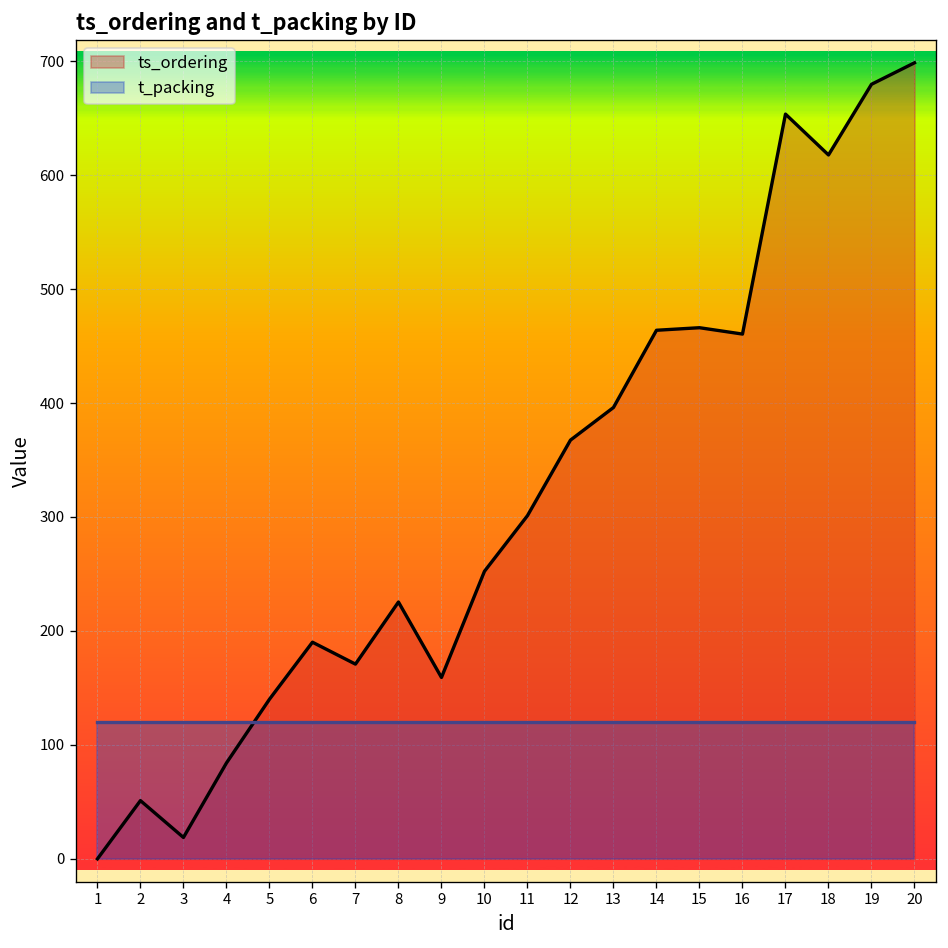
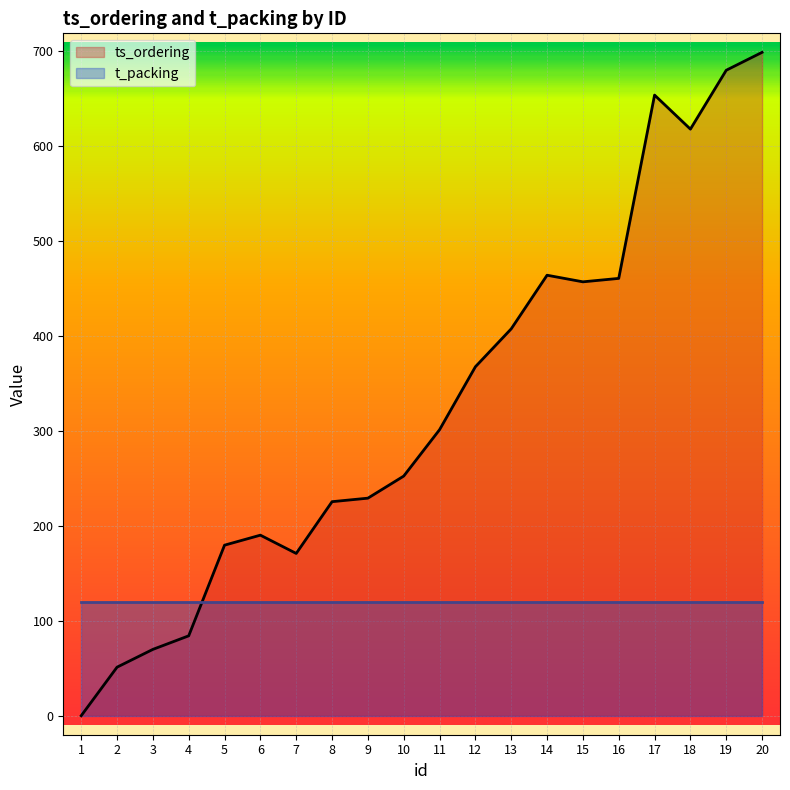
  {
    "ts_ordering": {
      "1": 0,
      "2": 50,
-     "3": 20,
+     "3": 70,
      "4": 80,
-     "5": 140,
+     "5": 180,
      "6": 190,
      "7": 170,
      "8": 230,
-     "9": 160,
+     "9": 230,
      "10": 250,
      "11": 300,
      "12": 370,
-     "13": 400,
+     "13": 410,
      "14": 460,
-     "15": 470,
+     "15": 460,
      "16": 460,
      "17": 650,
      "18": 620,
      "19": 680,
      "20": 700
    },
    "t_packing": {
      "1": 120,
      "2": 120,
      "3": 120,
      "4": 120,
      "5": 120,
      "6": 120,
      "7": 120,
      "8": 120,
      "9": 120,
      "10": 120,
      "11": 120,
      "12": 120,
      "13": 120,
      "14": 120,
      "15": 120,
      "16": 120,
      "17": 120,
      "18": 120,
      "19": 120,
      "20": 120
    }
  }
